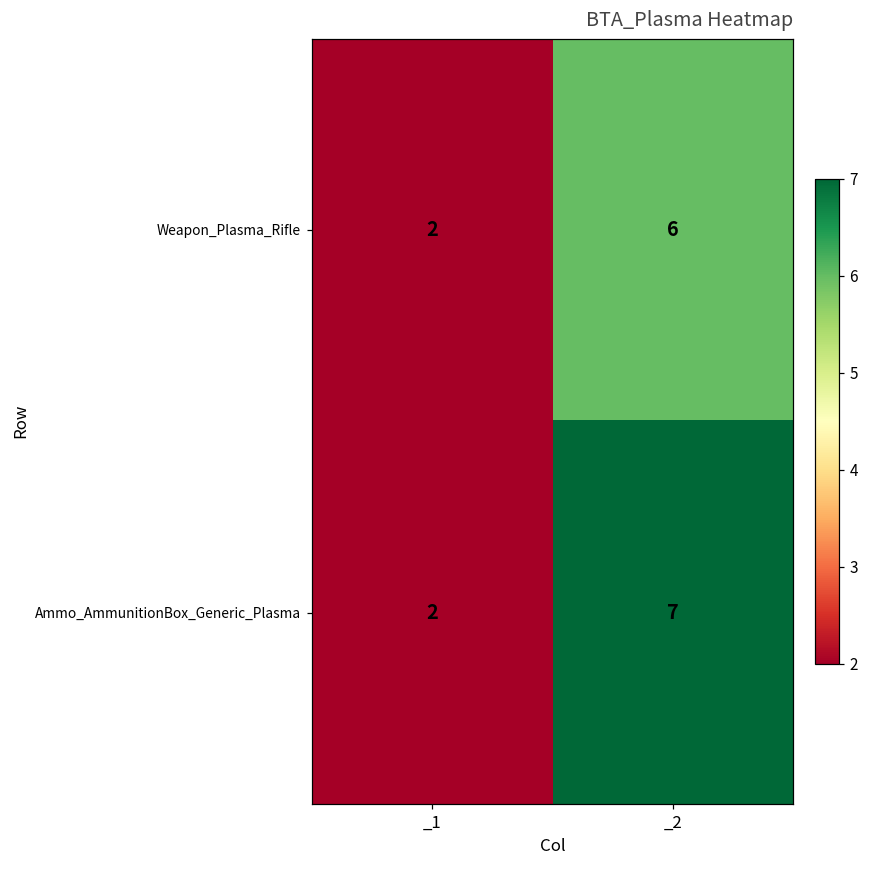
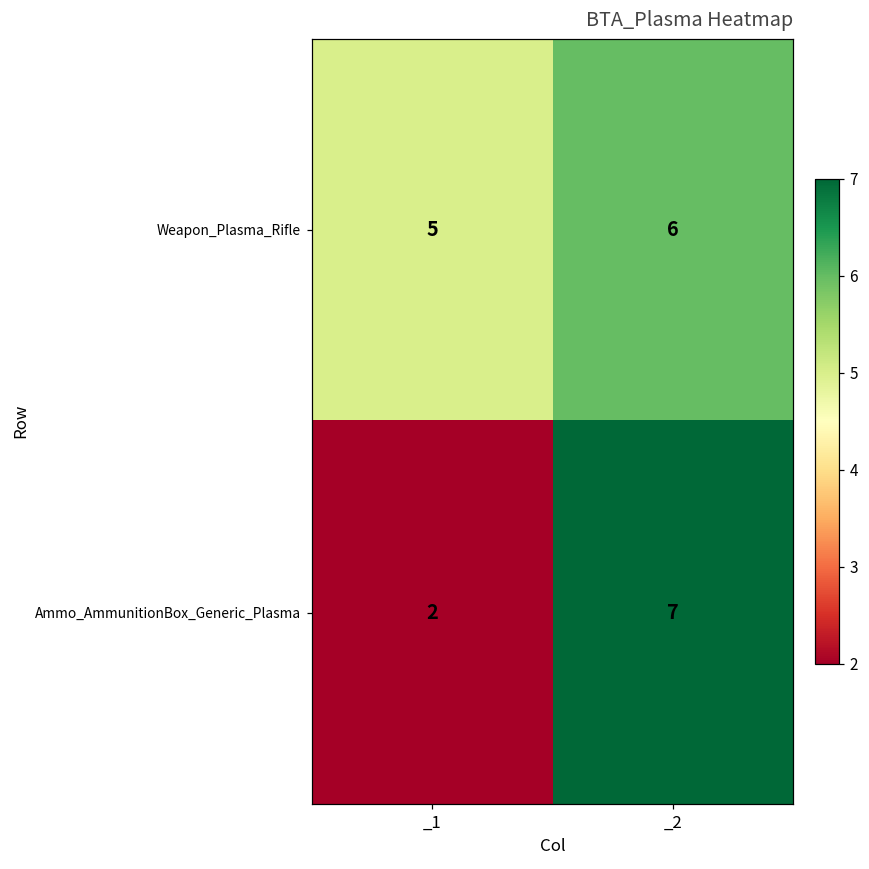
  {
    "Weapon_Plasma_Rifle": {
-     "_1": 2,
+     "_1": 5,
      "_2": 6
    },
    "Ammo_AmmunitionBox_Generic_Plasma": {
      "_1": 2,
      "_2": 7
    }
  }
